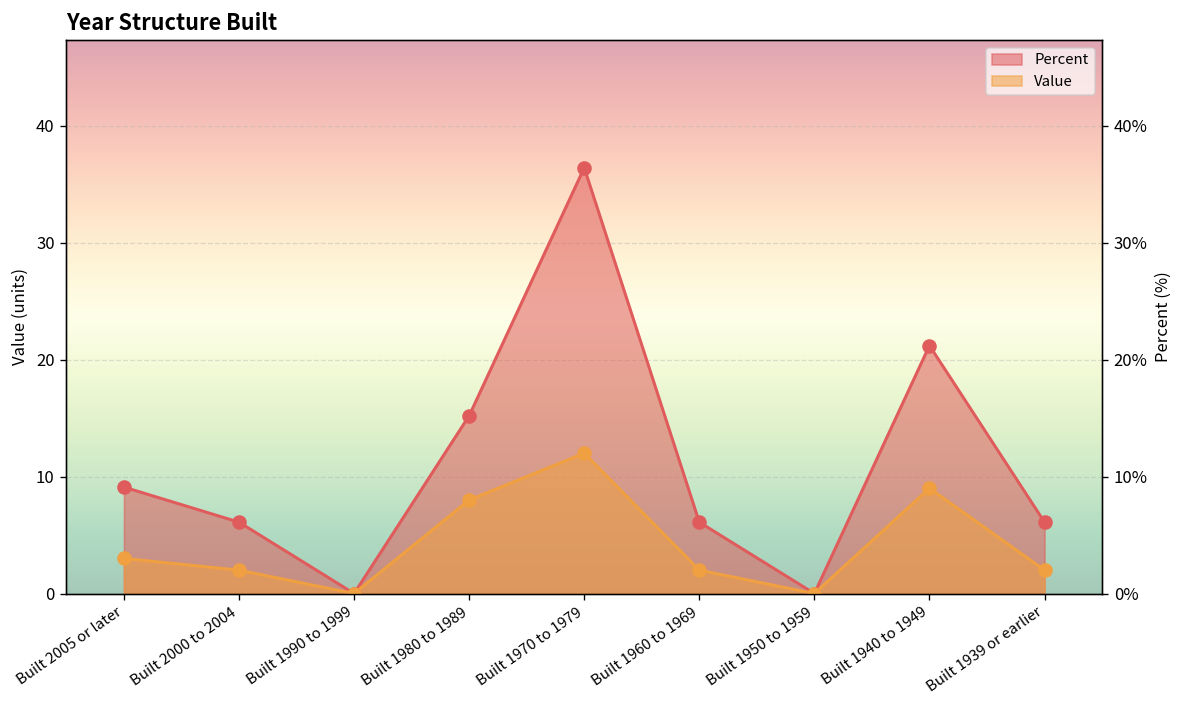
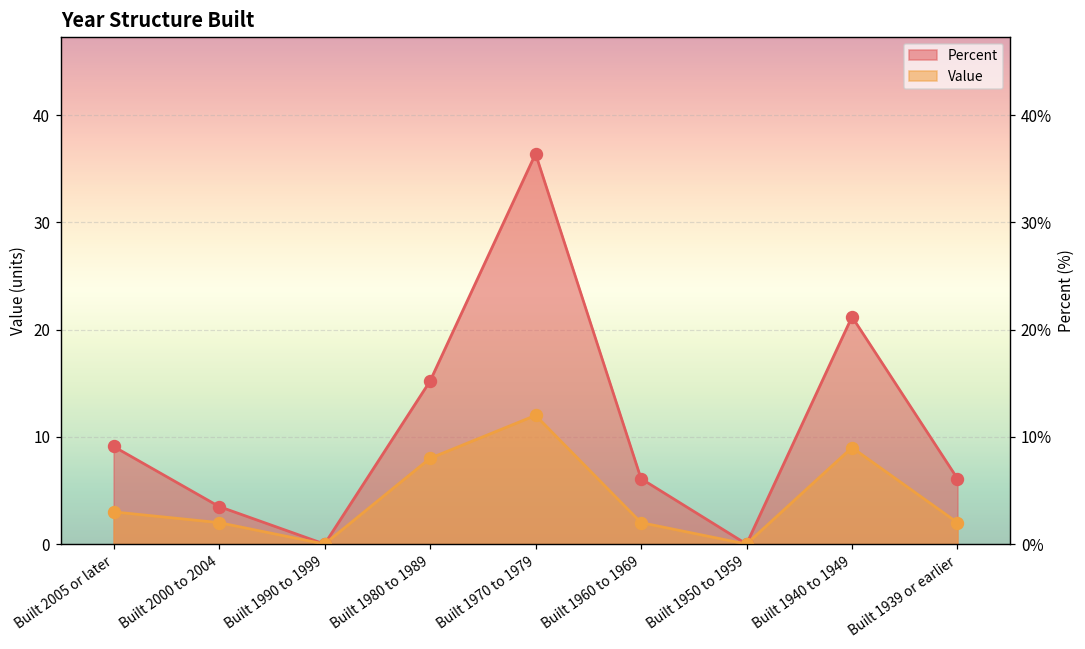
  {
    "Percent": {
      "Built 2005 or later": 9,
-     "Built 2000 to 2004": 6,
+     "Built 2000 to 2004": 4,
      "Built 1980 to 1989": 15,
      "Built 1970 to 1979": 36,
      "Built 1960 to 1969": 6,
      "Built 1940 to 1949": 21,
      "Built 1939 or earlier": 6
    },
    "Value": {
      "Built 2005 or later": 3,
      "Built 2000 to 2004": 2,
      "Built 1980 to 1989": 8,
      "Built 1970 to 1979": 12,
      "Built 1960 to 1969": 2,
      "Built 1940 to 1949": 9,
      "Built 1939 or earlier": 2
    }
  }
